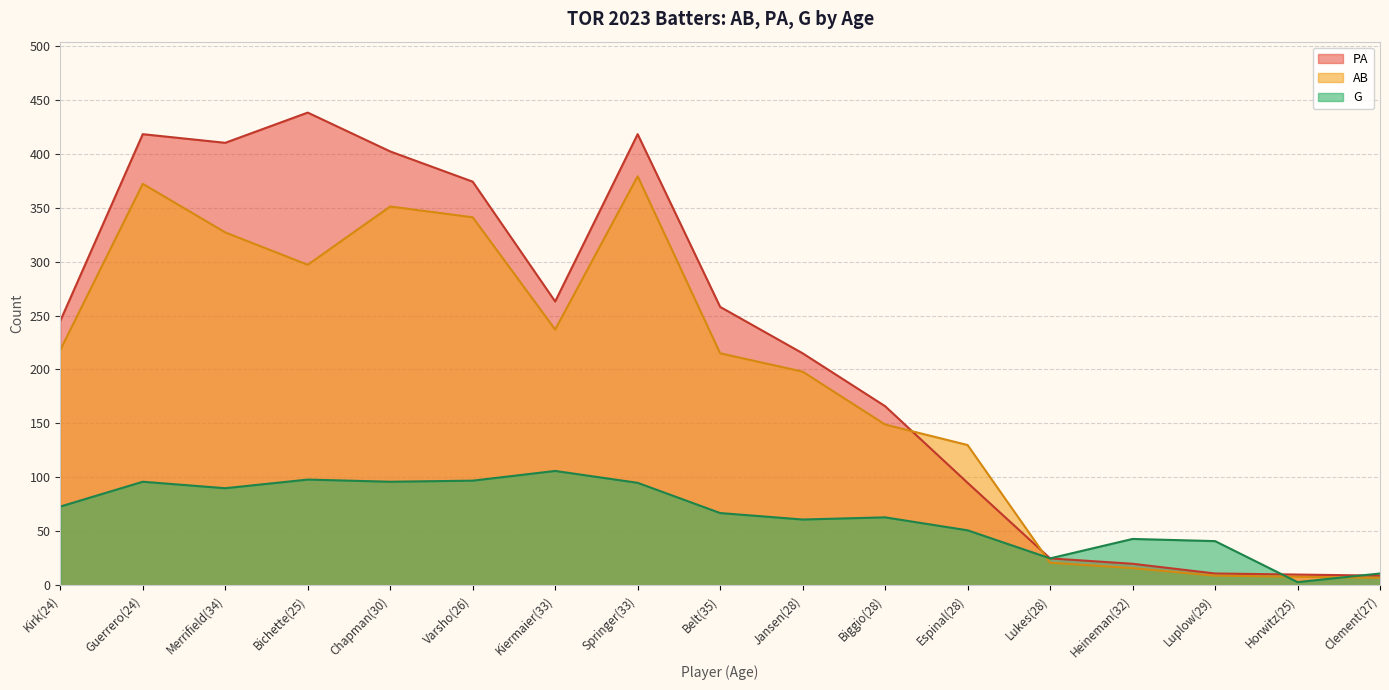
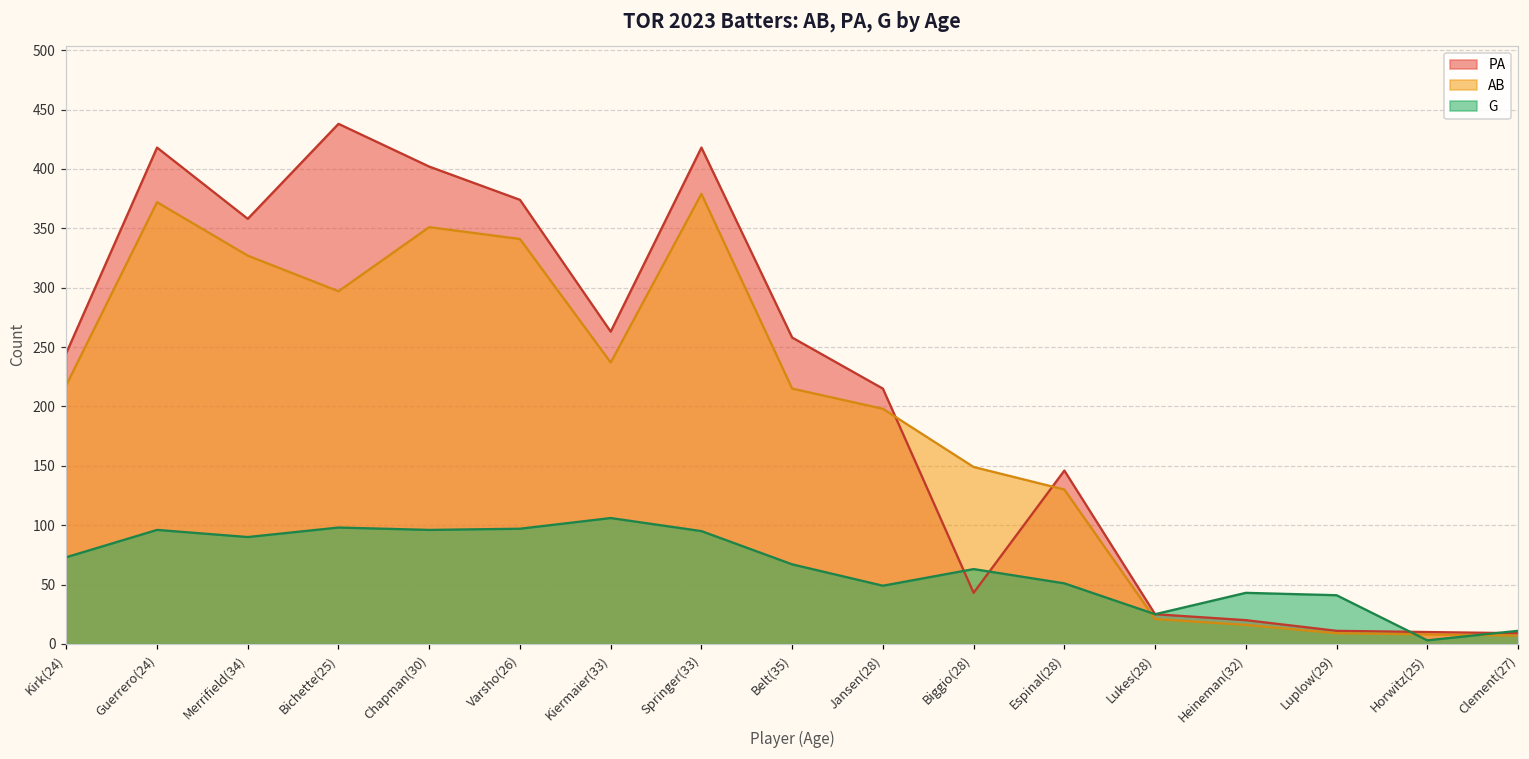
  {
    "PA": {
      "Kirk(24)": 245,
      "Guerrero(24)": 418,
-     "Merrifield(34)": 410,
+     "Merrifield(34)": 358,
      "Bichette(25)": 438,
      "Chapman(30)": 402,
      "Varsho(26)": 374,
      "Kiermaier(33)": 263,
      "Springer(33)": 418,
      "Belt(35)": 258,
      "Jansen(28)": 215,
-     "Biggio(28)": 166,
-     "Espinal(28)": 95,
+     "Biggio(28)": 43,
+     "Espinal(28)": 146,
      "Heineman(32)": 20
    },
    "AB": {
      "Kirk(24)": 218,
      "Guerrero(24)": 372,
      "Merrifield(34)": 327,
      "Bichette(25)": 297,
      "Chapman(30)": 351,
      "Varsho(26)": 341,
      "Kiermaier(33)": 237,
      "Springer(33)": 379,
      "Belt(35)": 215,
      "Jansen(28)": 198,
      "Biggio(28)": 149,
      "Espinal(28)": 130,
      "Lukes(28)": 21,
      "Heineman(32)": 16
    },
    "G": {
      "Kirk(24)": 73,
      "Guerrero(24)": 96,
      "Merrifield(34)": 90,
      "Bichette(25)": 98,
      "Chapman(30)": 96,
      "Varsho(26)": 97,
      "Kiermaier(33)": 106,
      "Springer(33)": 95,
      "Belt(35)": 67,
-     "Jansen(28)": 61,
+     "Jansen(28)": 49,
      "Biggio(28)": 63,
      "Espinal(28)": 51,
      "Heineman(32)": 43,
      "Luplow(29)": 41,
      "Horwitz(25)": 3
    }
  }
